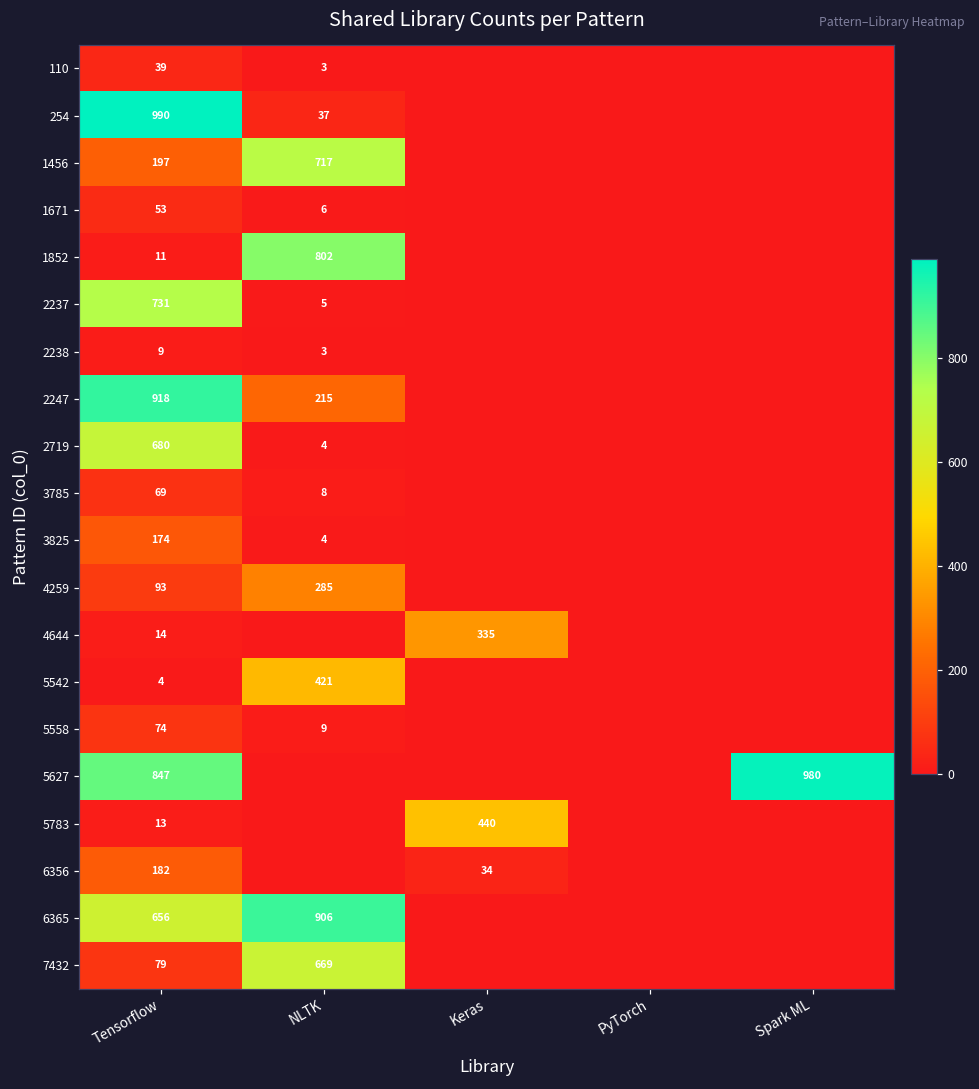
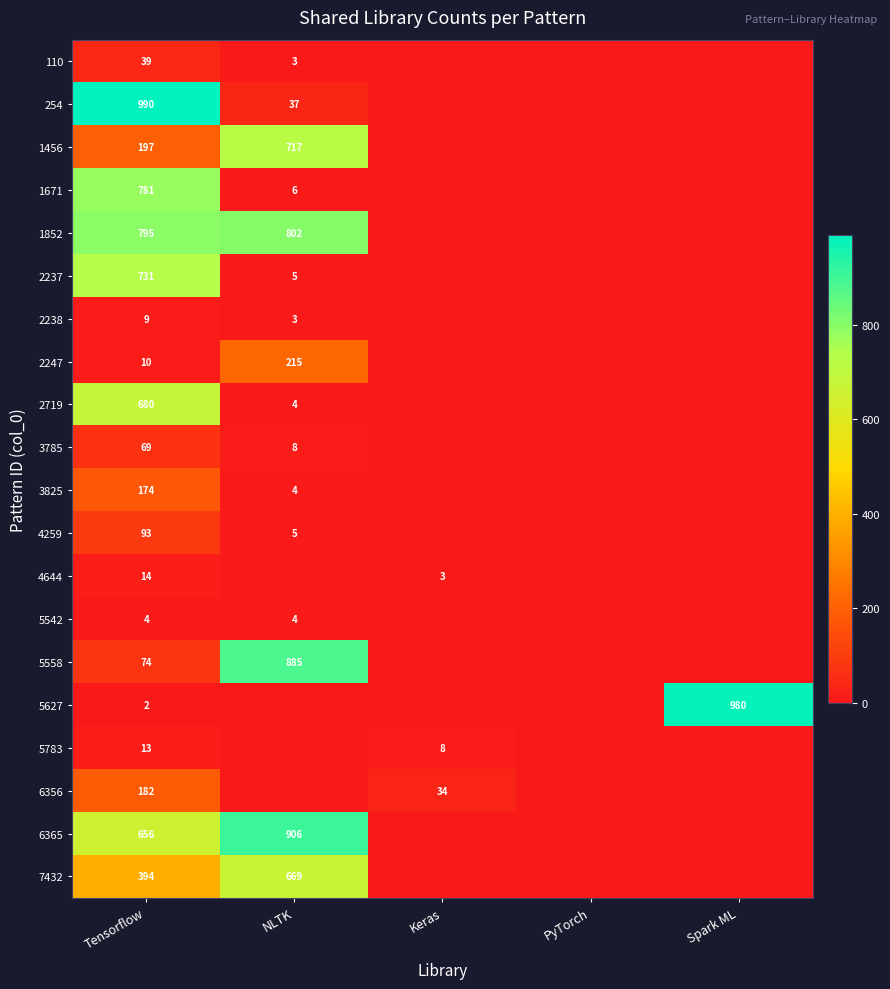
  {
    "110": {
      "Tensorflow": 39,
      "NLTK": 3
    },
    "254": {
      "Tensorflow": 990,
      "NLTK": 37
    },
    "1456": {
      "Tensorflow": 197,
      "NLTK": 717
    },
    "1671": {
-     "Tensorflow": 53,
+     "Tensorflow": 781,
      "NLTK": 6
    },
    "1852": {
-     "Tensorflow": 11,
+     "Tensorflow": 795,
      "NLTK": 802
    },
    "2237": {
      "Tensorflow": 731,
      "NLTK": 5
    },
    "2238": {
      "Tensorflow": 9,
      "NLTK": 3
    },
    "2247": {
-     "Tensorflow": 918,
+     "Tensorflow": 10,
      "NLTK": 215
    },
    "2719": {
      "Tensorflow": 680,
      "NLTK": 4
    },
    "3785": {
      "Tensorflow": 69,
      "NLTK": 8
    },
    "3825": {
      "Tensorflow": 174,
      "NLTK": 4
    },
    "4259": {
      "Tensorflow": 93,
-     "NLTK": 285
+     "NLTK": 5
    },
    "4644": {
      "Tensorflow": 14,
-     "Keras": 335
+     "Keras": 3
    },
    "5542": {
      "Tensorflow": 4,
-     "NLTK": 421
+     "NLTK": 4
    },
    "5558": {
      "Tensorflow": 74,
-     "NLTK": 9
+     "NLTK": 885
    },
    "5627": {
-     "Tensorflow": 847,
+     "Tensorflow": 2,
      "Spark ML": 980
    },
    "5783": {
      "Tensorflow": 13,
-     "Keras": 440
+     "Keras": 8
    },
    "6356": {
      "Tensorflow": 182,
      "Keras": 34
    },
    "6365": {
      "Tensorflow": 656,
      "NLTK": 906
    },
    "7432": {
-     "Tensorflow": 79,
+     "Tensorflow": 394,
      "NLTK": 669
    }
  }
